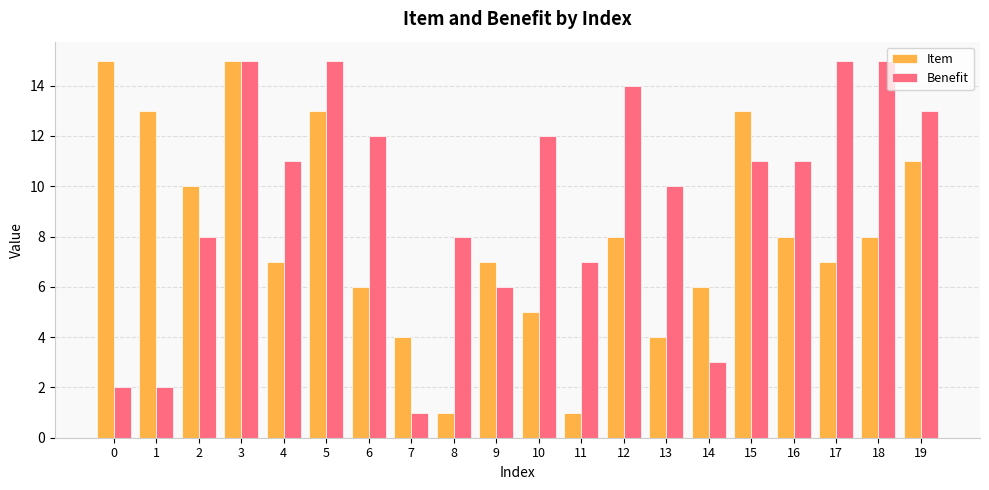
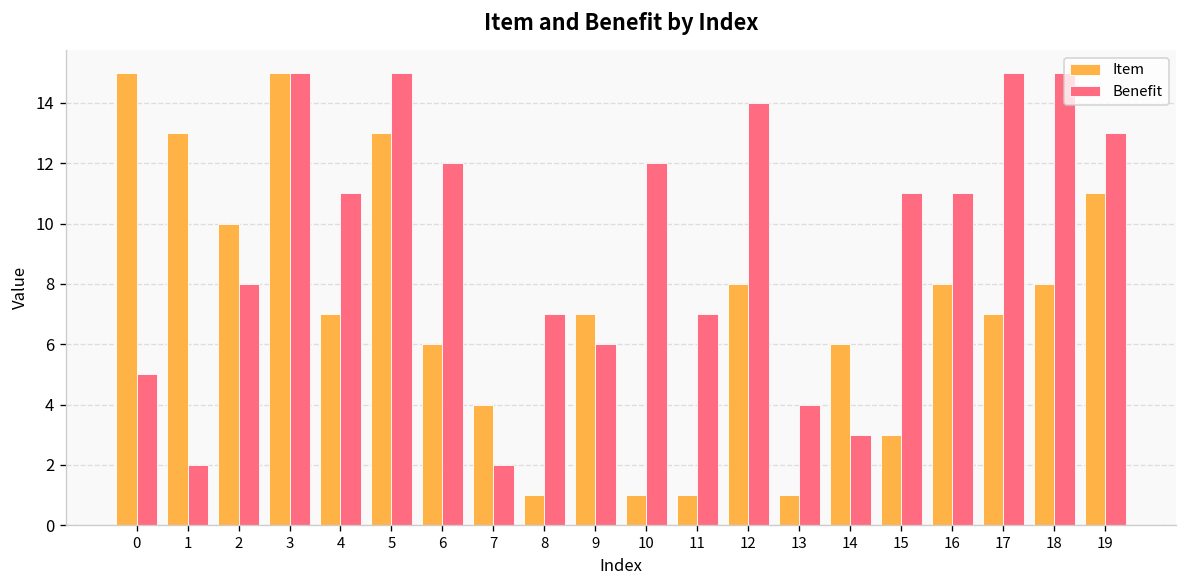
  {
    "Item": {
      "0": 15,
      "1": 13,
      "2": 10,
      "3": 15,
      "4": 7,
      "5": 13,
      "6": 6,
      "7": 4,
      "8": 1,
      "9": 7,
-     "10": 5,
+     "10": 1,
      "11": 1,
      "12": 8,
-     "13": 4,
+     "13": 1,
      "14": 6,
-     "15": 13,
+     "15": 3,
      "16": 8,
      "17": 7,
      "18": 8,
      "19": 11
    },
    "Benefit": {
-     "0": 2,
+     "0": 5,
      "1": 2,
      "2": 8,
      "3": 15,
      "4": 11,
      "5": 15,
      "6": 12,
-     "7": 1,
-     "8": 8,
+     "7": 2,
+     "8": 7,
      "9": 6,
      "10": 12,
      "11": 7,
      "12": 14,
-     "13": 10,
+     "13": 4,
      "14": 3,
      "15": 11,
      "16": 11,
      "17": 15,
      "19": 13
    }
  }
